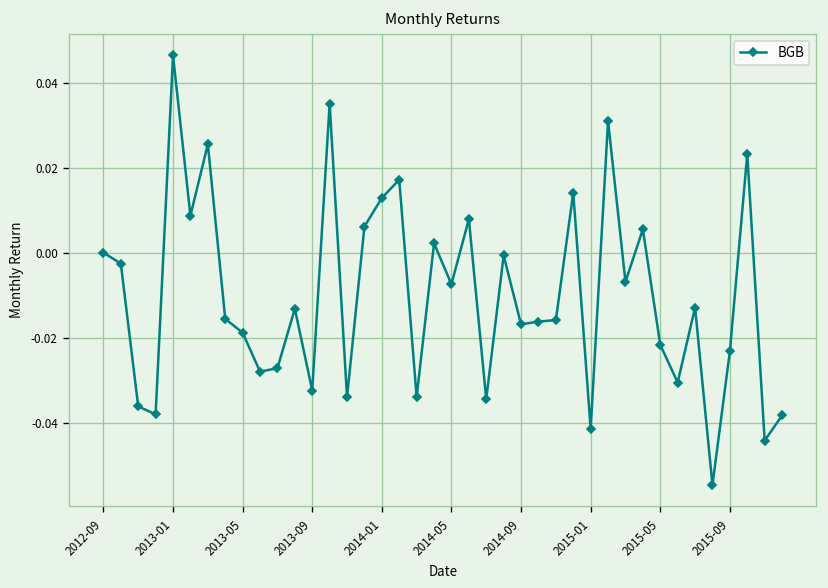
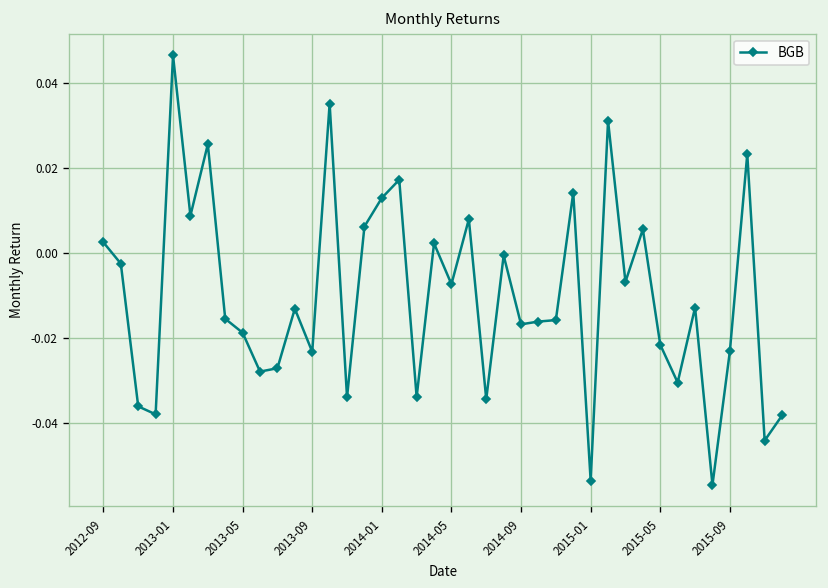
  {
-   "2012-09": 0.000,
+   "2012-09": 0.002,
    "2013-01": 0.046,
    "2013-05": -0.019,
-   "2013-09": -0.032,
+   "2013-09": -0.023,
    "2014-01": 0.013,
    "2014-05": -0.007,
    "2014-09": -0.017,
-   "2015-01": -0.041,
+   "2015-01": -0.053,
    "2015-05": -0.022,
    "2015-09": -0.023
  }
